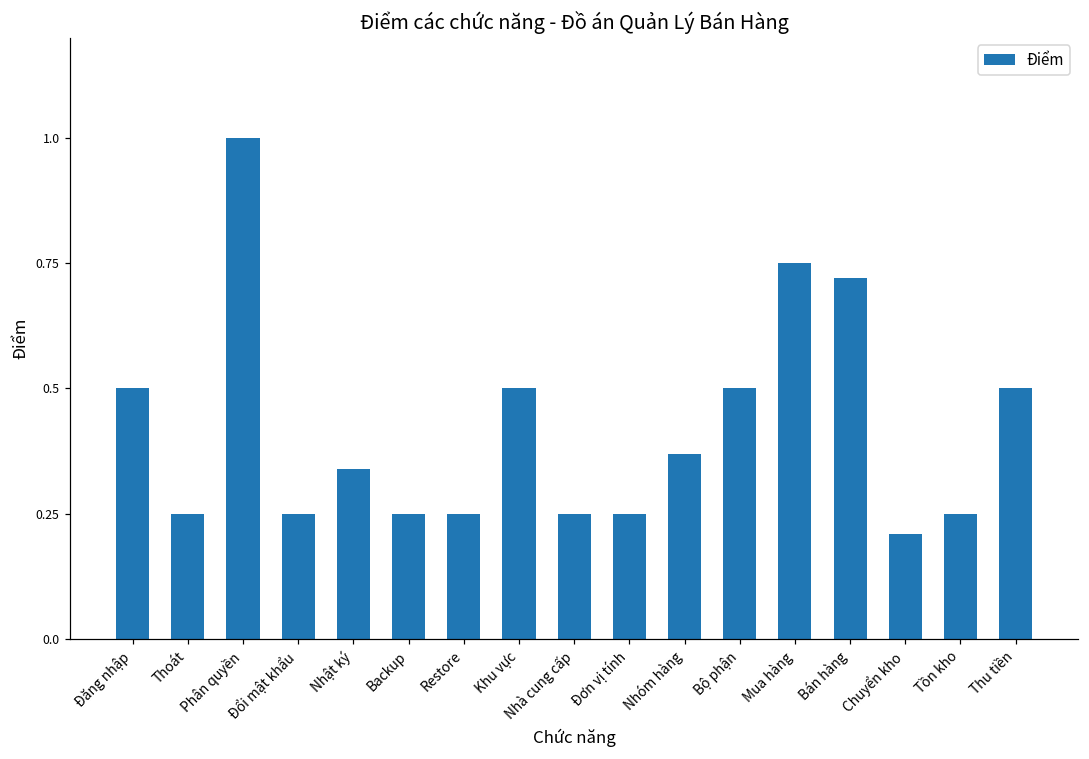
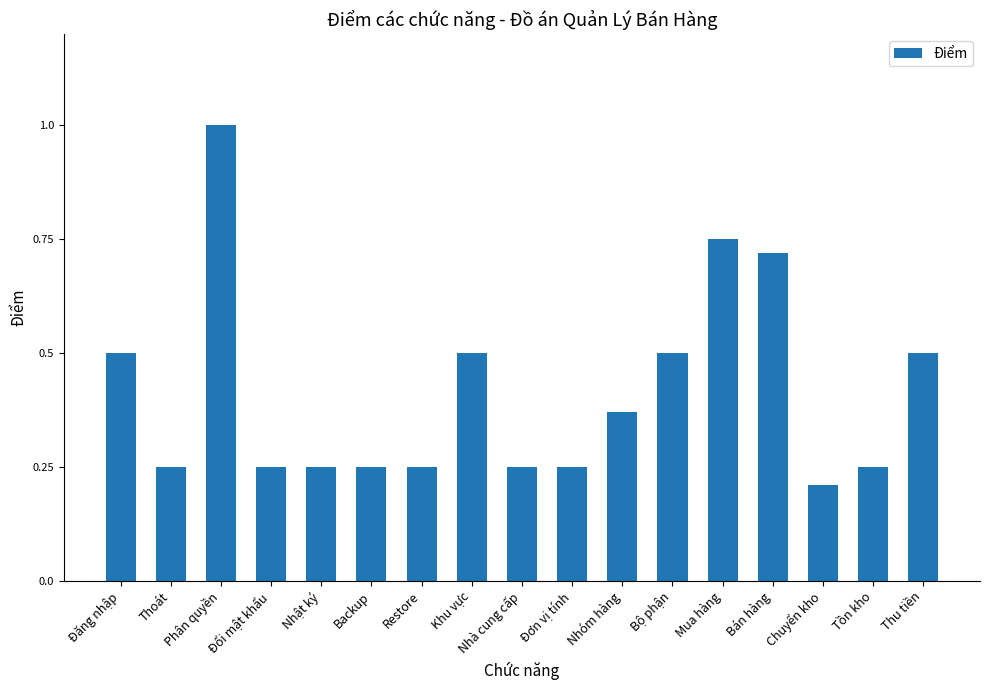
  {
    "Đăng nhập": 0.50,
    "Thoát": 0.25,
    "Phân quyền": 1.00,
    "Đổi mật khẩu": 0.25,
-   "Nhật ký": 0.34,
+   "Nhật ký": 0.25,
    "Backup": 0.25,
    "Restore": 0.25,
    "Khu vực": 0.50,
    "Nhà cung cấp": 0.25,
    "Đơn vị tính": 0.25,
    "Nhóm hàng": 0.37,
    "Bộ phận": 0.50,
    "Mua hàng": 0.75,
    "Bán hàng": 0.72,
    "Chuyển kho": 0.21,
    "Tồn kho": 0.25,
    "Thu tiền": 0.50
  }
